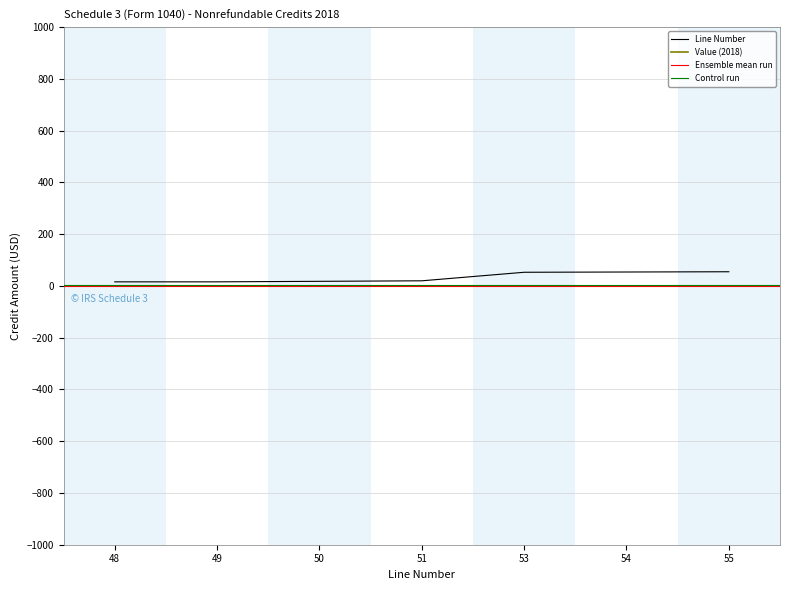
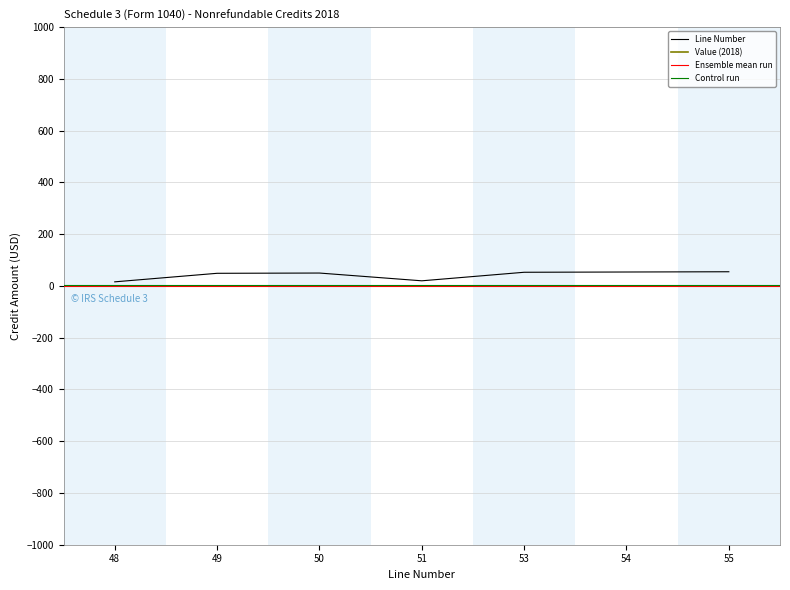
  {
    "Line Number": {
      "48": 20,
-     "49": 20,
-     "50": 20,
+     "49": 50,
+     "50": 50,
      "51": 20,
      "53": 50,
      "54": 50,
      "55": 60
    },
    "Value (2018)": {
      "49": 0,
      "50": 0,
      "51": 0,
      "53": 0,
      "54": 0,
      "55": 0
    }
  }
